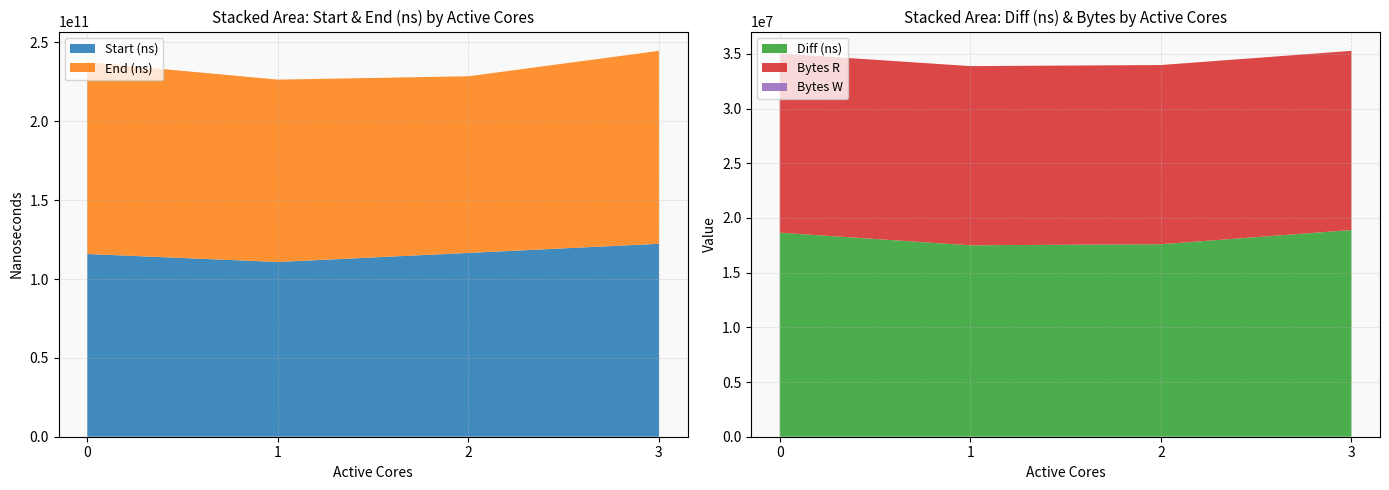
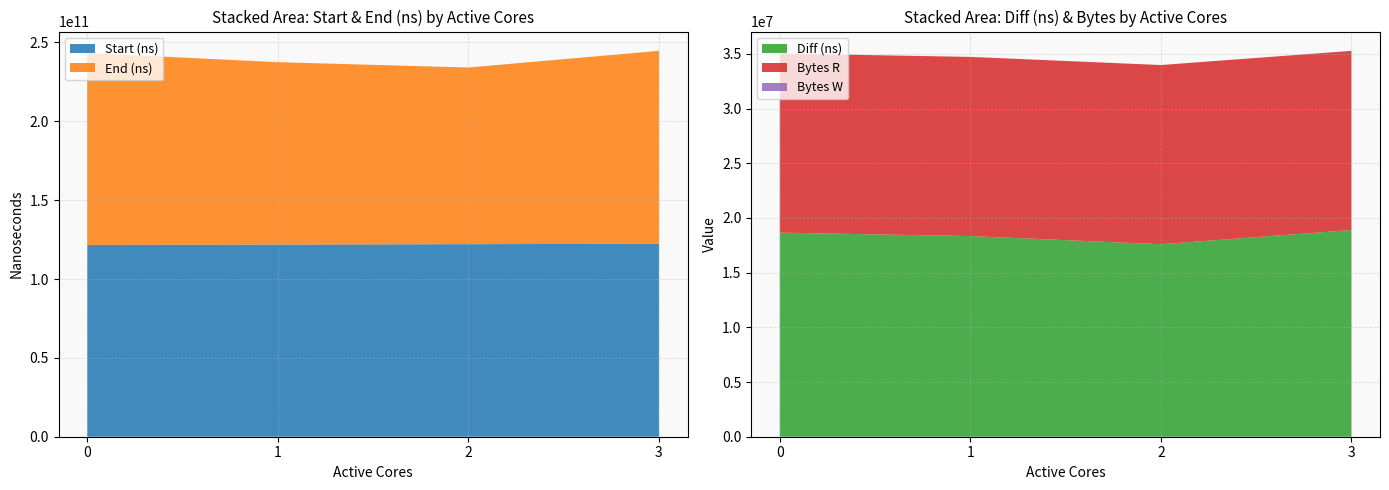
  {
    "Stacked Area: Start & End (ns) by Active Cores": {
      "Start (ns)": {
-       "0": 116000000000,
-       "1": 111000000000,
-       "2": 117000000000,
+       "0": 122000000000,
+       "1": 122000000000,
+       "2": 122000000000,
        "3": 122000000000
      },
      "End (ns)": {
        "1": 116000000000,
        "2": 112000000000,
        "3": 122000000000
      }
    },
    "Stacked Area: Diff (ns) & Bytes by Active Cores": {
      "Diff (ns)": {
        "0": 18700000,
-       "1": 17500000,
+       "1": 18300000,
        "2": 17600000,
        "3": 18900000
      }
    }
  }
